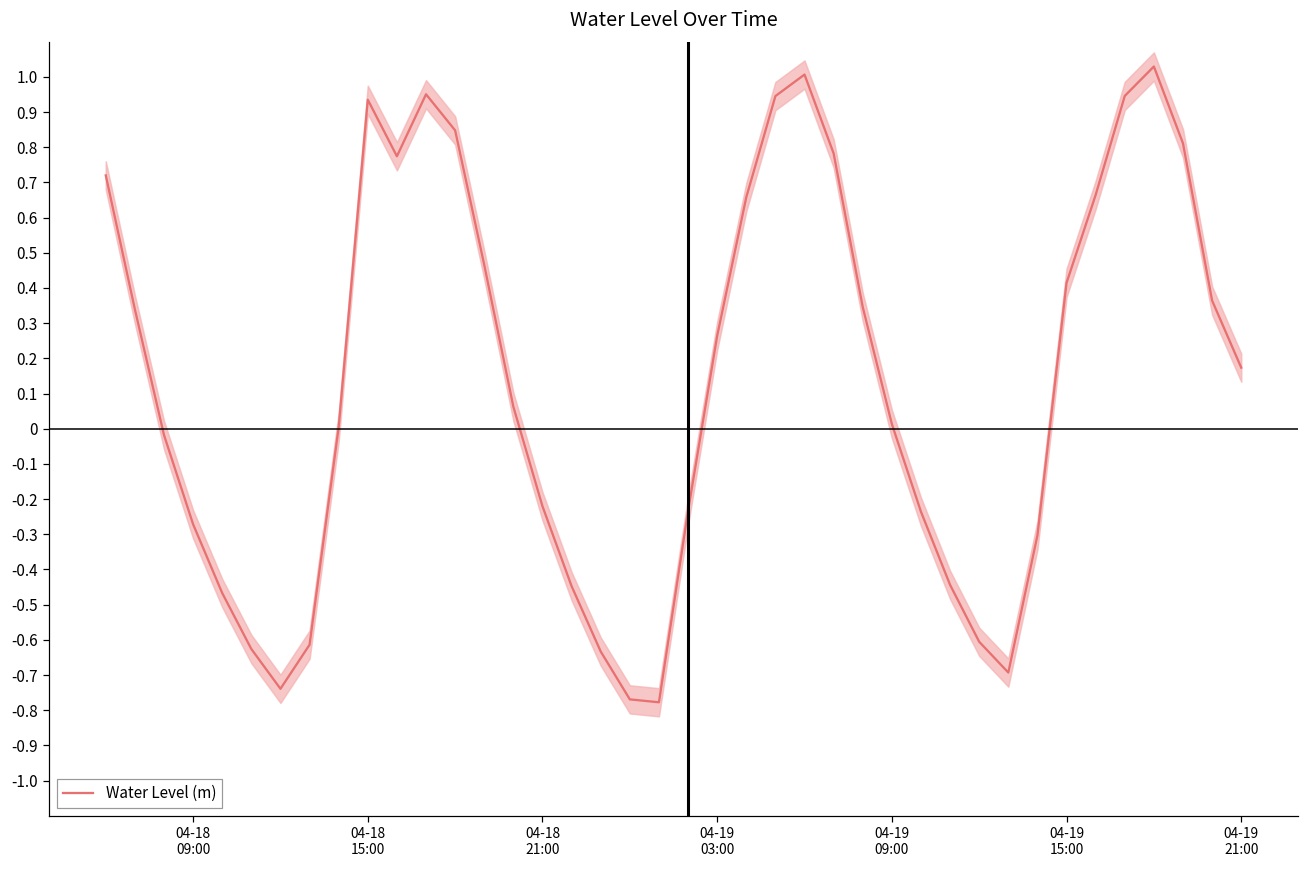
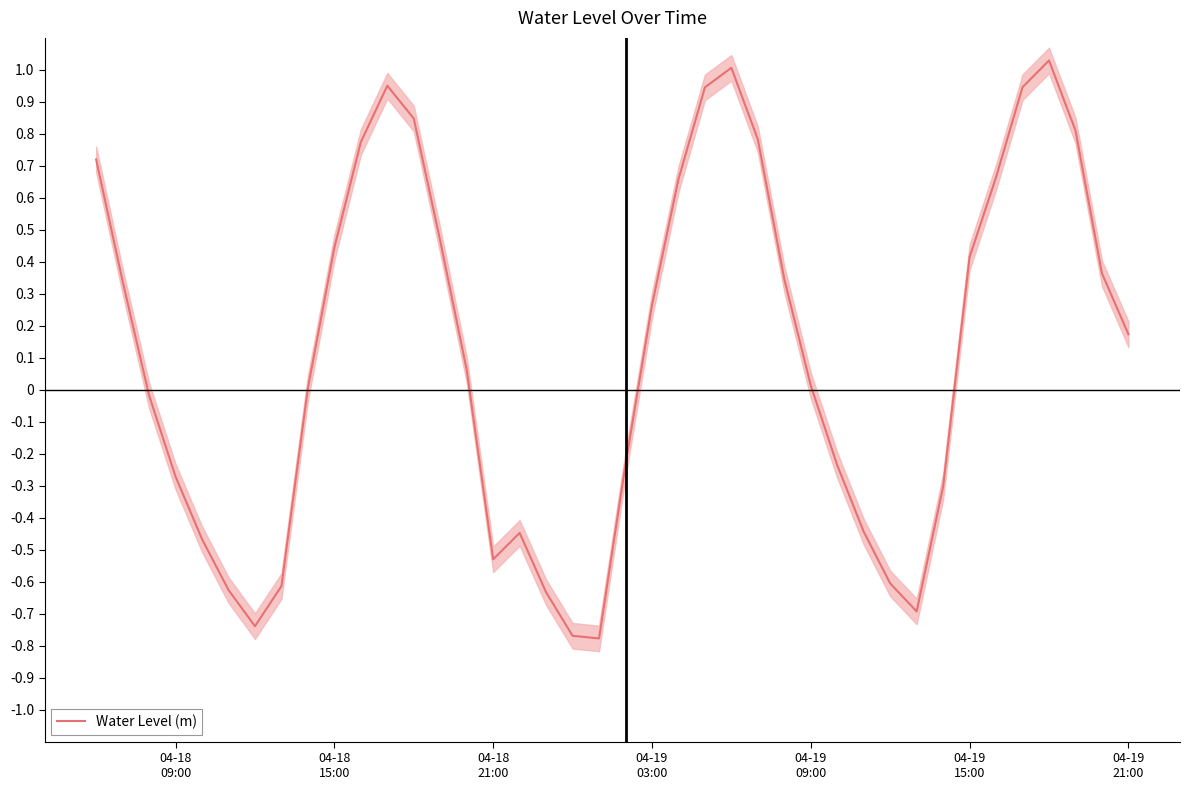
  {
    "Water Level (m)": {
      "04-18 09:00": -0.27,
-     "04-18 15:00": 0.94,
-     "04-18 21:00": -0.22,
+     "04-18 15:00": 0.44,
+     "04-18 21:00": -0.53,
      "04-19 03:00": 0.26,
      "04-19 09:00": 0.01,
      "04-19 15:00": 0.41,
      "04-19 21:00": 0.17
    }
  }
